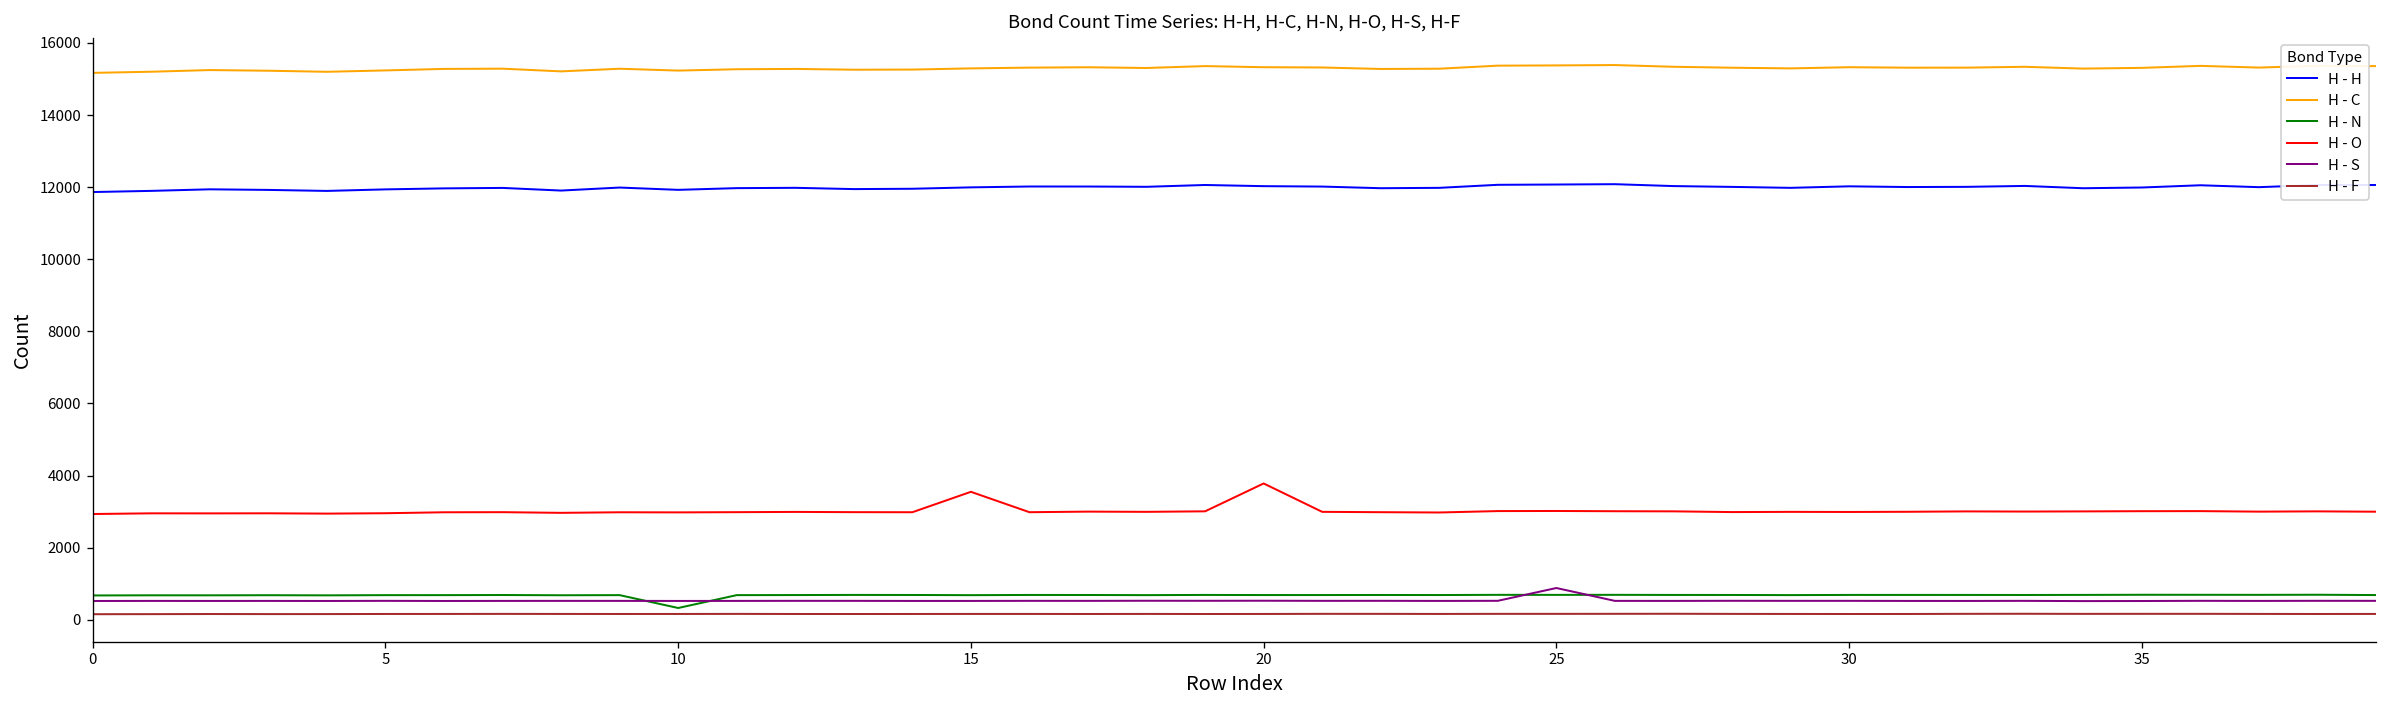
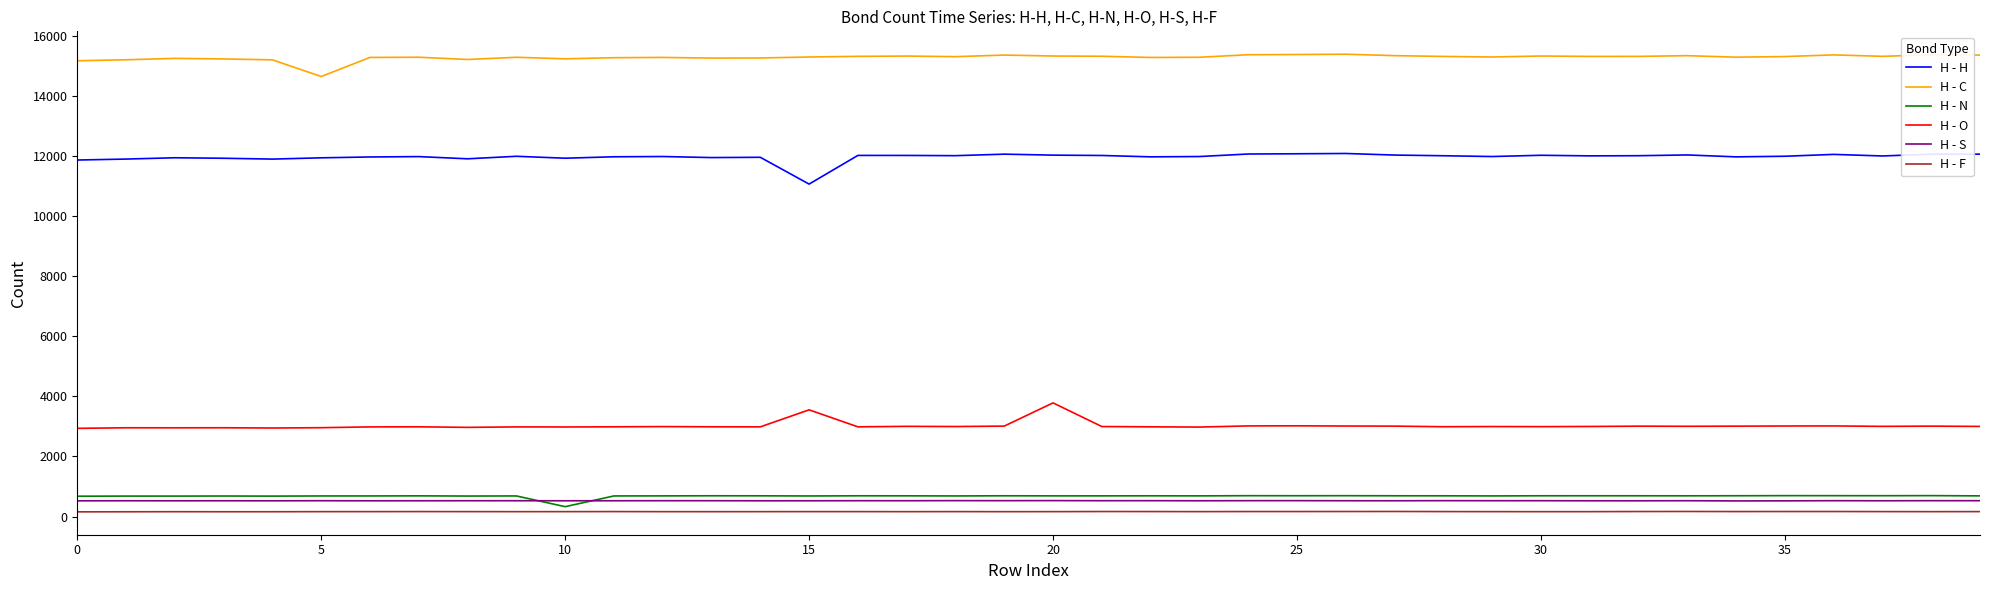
  {
    "H - H": {
      "0": 11900,
      "5": 11900,
      "10": 11900,
-     "15": 12000,
+     "15": 11100,
      "20": 12000,
      "25": 12100,
      "30": 12000,
      "35": 12000
    },
    "H - C": {
      "0": 15200,
-     "5": 15200,
+     "5": 14600,
      "10": 15200,
      "15": 15300,
      "20": 15300,
      "25": 15400,
      "30": 15300,
      "35": 15300
    },
    "H - N": {
      "0": 700,
      "5": 700,
      "10": 300,
      "15": 700,
      "20": 700,
      "25": 700,
      "30": 700,
      "35": 700
    },
    "H - O": {
      "0": 2900,
      "5": 3000,
      "10": 3000,
      "15": 3600,
      "20": 3800,
      "25": 3000,
      "30": 3000,
      "35": 3000
    },
    "H - S": {
      "0": 500,
      "5": 500,
      "10": 500,
      "15": 500,
      "20": 500,
-     "25": 900,
+     "25": 500,
      "30": 500,
      "35": 500
    },
    "H - F": {
      "0": 200,
      "5": 200,
      "10": 200,
      "15": 200,
      "20": 200,
      "25": 200,
      "30": 200,
      "35": 200
    }
  }
